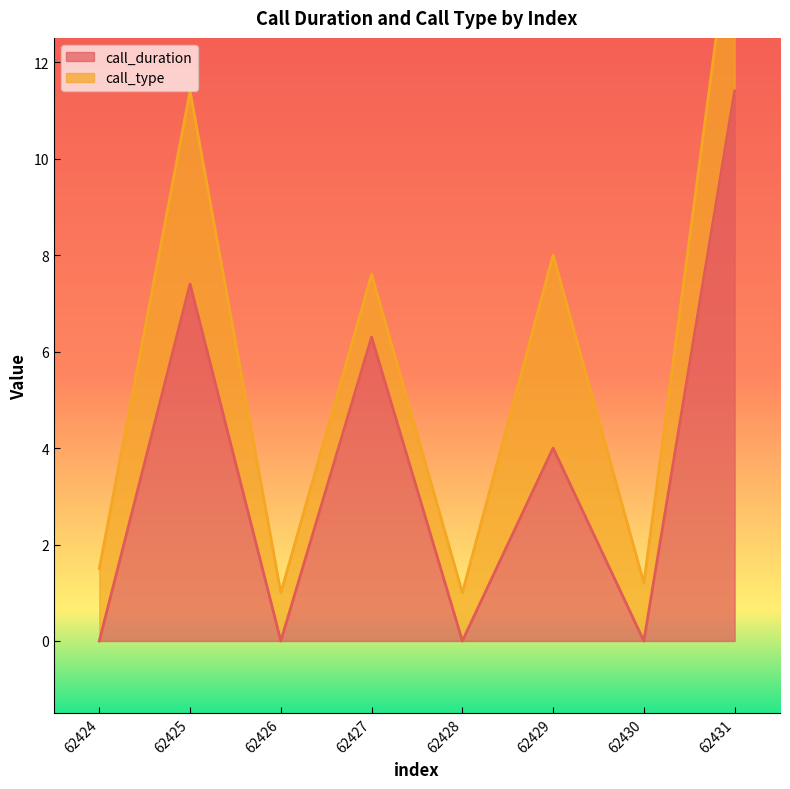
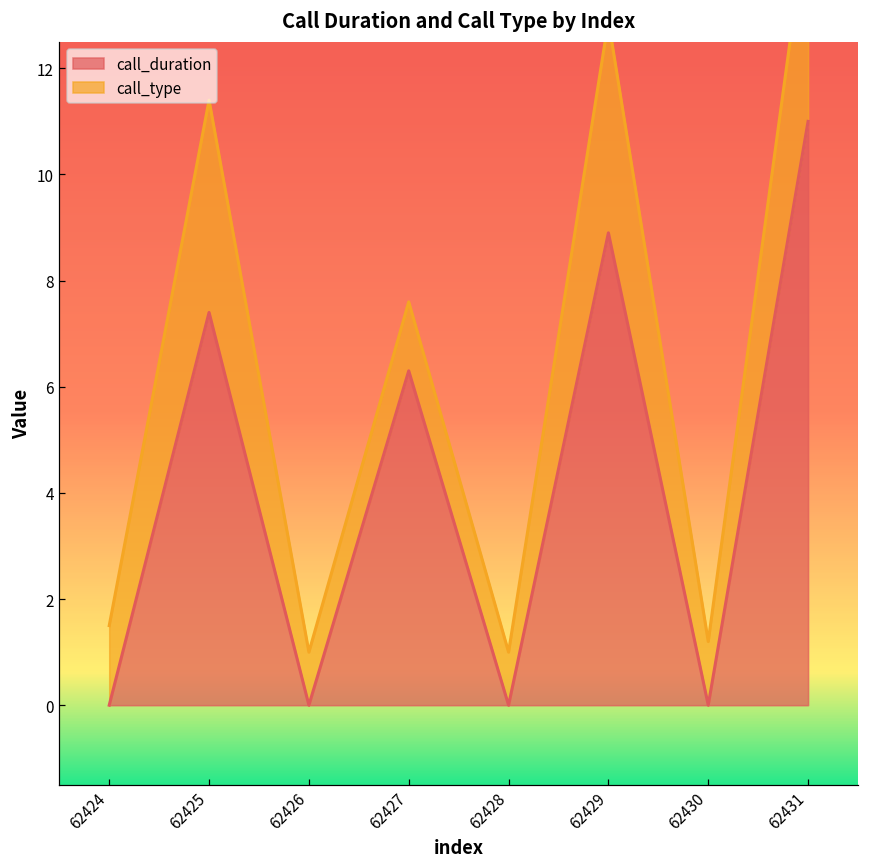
  {
    "call_duration": {
      "62424": 0.0,
      "62425": 7.4,
      "62426": 0.0,
      "62427": 6.3,
      "62428": 0.0,
-     "62429": 4.0,
+     "62429": 8.9,
      "62430": 0.0,
-     "62431": 11.4
+     "62431": 11.0
    },
    "call_type": {
      "62424": 1.5,
      "62425": 4.0,
      "62426": 1.0,
      "62427": 1.3,
      "62428": 1.0,
      "62430": 1.2
    }
  }
